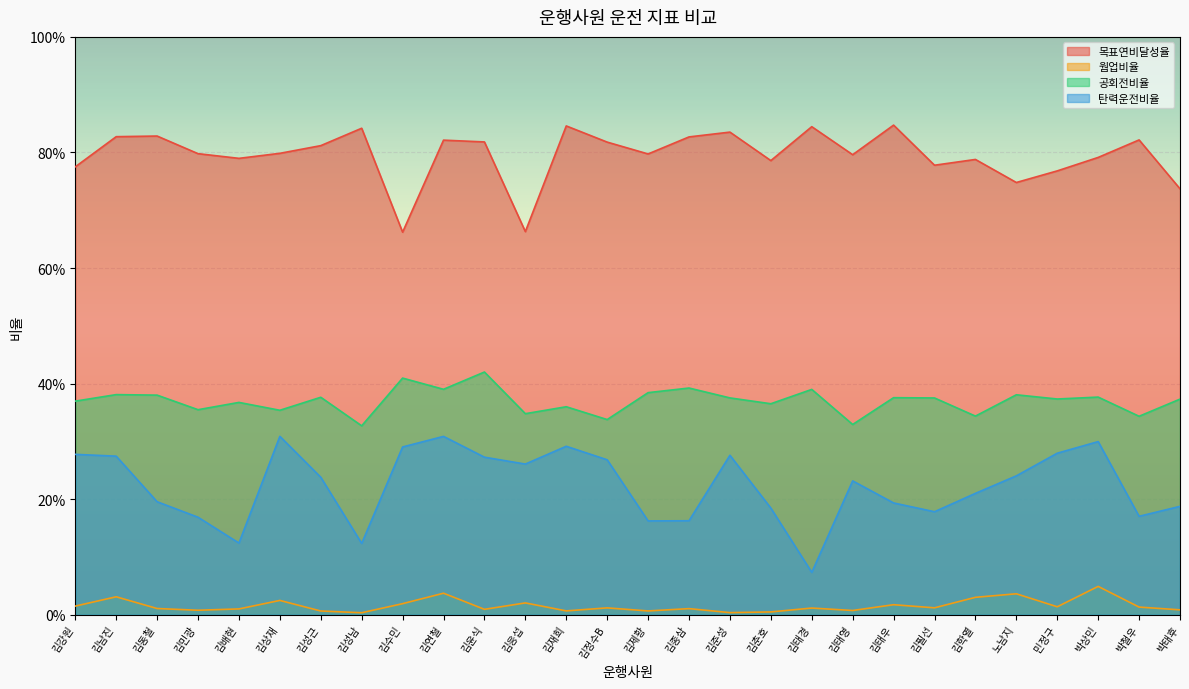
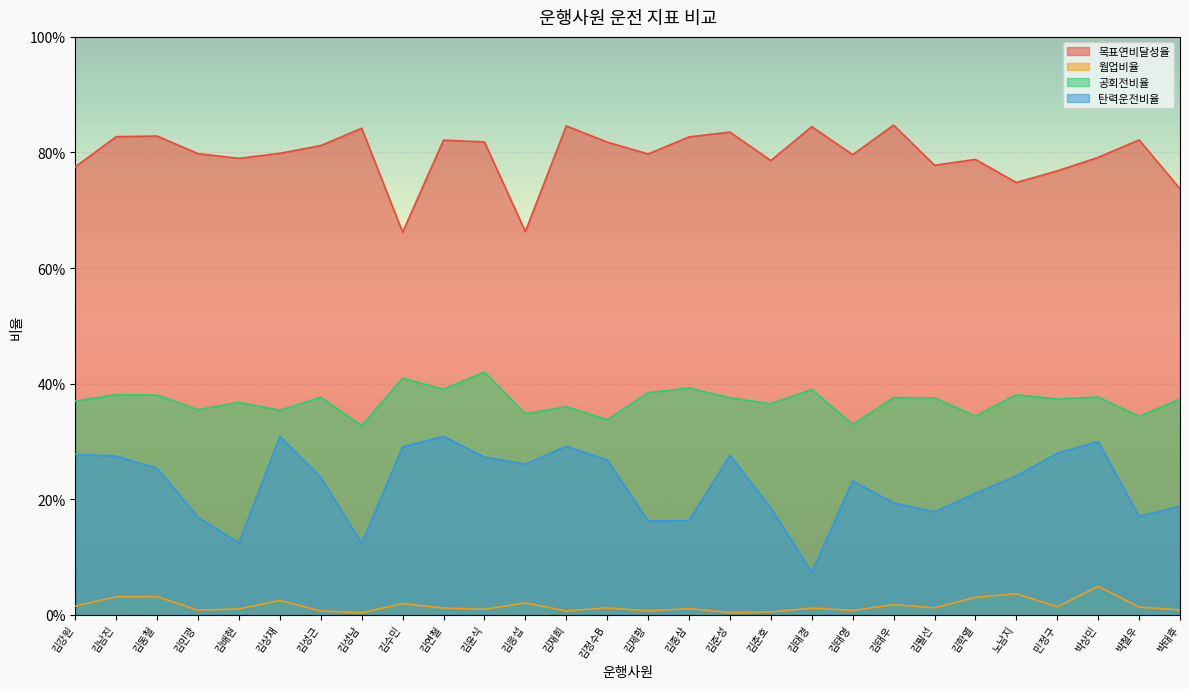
  {
    "목표연비달성율": {
      "김강원": "78%",
      "김남진": "83%",
      "김동철": "83%",
      "김민광": "80%",
      "김배현": "79%",
      "김상재": "80%",
      "김성근": "81%",
      "김성남": "84%",
      "김수민": "66%",
      "김연철": "82%",
      "김윤식": "82%",
      "김응섭": "66%",
      "김재희": "85%",
      "김정수B": "82%",
      "김제황": "80%",
      "김종삼": "83%",
      "김준성": "84%",
      "김춘호": "79%",
      "김태경": "84%",
      "김태영": "80%",
      "김태우": "85%",
      "김필선": "78%",
      "김학열": "79%",
      "노남지": "75%",
      "민정구": "77%",
      "박상민": "79%",
      "박철우": "82%",
      "박태후": "74%"
    },
    "웜업비율": {
      "김강원": "1%",
      "김남진": "3%",
-     "김동철": "1%",
+     "김동철": "3%",
      "김민광": "1%",
      "김배현": "1%",
      "김상재": "2%",
      "김성근": "1%",
      "김성남": "0%",
      "김수민": "2%",
-     "김연철": "4%",
+     "김연철": "1%",
      "김윤식": "1%",
      "김응섭": "2%",
      "김재희": "1%",
      "김정수B": "1%",
      "김제황": "1%",
      "김종삼": "1%",
      "김준성": "0%",
      "김춘호": "0%",
      "김태경": "1%",
      "김태영": "1%",
      "김태우": "2%",
      "김필선": "1%",
      "김학열": "3%",
      "노남지": "4%",
      "민정구": "1%",
      "박상민": "5%",
      "박철우": "1%",
      "박태후": "1%"
    },
    "공회전비율": {
      "김강원": "37%",
      "김남진": "38%",
      "김동철": "38%",
      "김민광": "35%",
      "김배현": "37%",
      "김상재": "35%",
      "김성근": "38%",
      "김성남": "33%",
      "김수민": "41%",
      "김연철": "39%",
      "김윤식": "42%",
      "김응섭": "35%",
      "김재희": "36%",
      "김정수B": "34%",
      "김제황": "38%",
      "김종삼": "39%",
      "김준성": "38%",
      "김춘호": "37%",
      "김태경": "39%",
      "김태영": "33%",
      "김태우": "38%",
      "김필선": "38%",
      "김학열": "34%",
      "노남지": "38%",
      "민정구": "37%",
      "박상민": "38%",
      "박철우": "34%",
      "박태후": "37%"
    },
    "탄력운전비율": {
      "김강원": "28%",
      "김남진": "27%",
-     "김동철": "20%",
+     "김동철": "25%",
      "김민광": "17%",
      "김배현": "12%",
      "김상재": "31%",
      "김성근": "24%",
      "김성남": "12%",
      "김수민": "29%",
      "김연철": "31%",
      "김윤식": "27%",
      "김응섭": "26%",
      "김재희": "29%",
      "김정수B": "27%",
      "김제황": "16%",
      "김종삼": "16%",
      "김준성": "28%",
      "김춘호": "18%",
      "김태경": "7%",
      "김태영": "23%",
      "김태우": "19%",
      "김필선": "18%",
      "김학열": "21%",
      "노남지": "24%",
      "민정구": "28%",
      "박상민": "30%",
      "박철우": "17%",
      "박태후": "19%"
    }
  }
